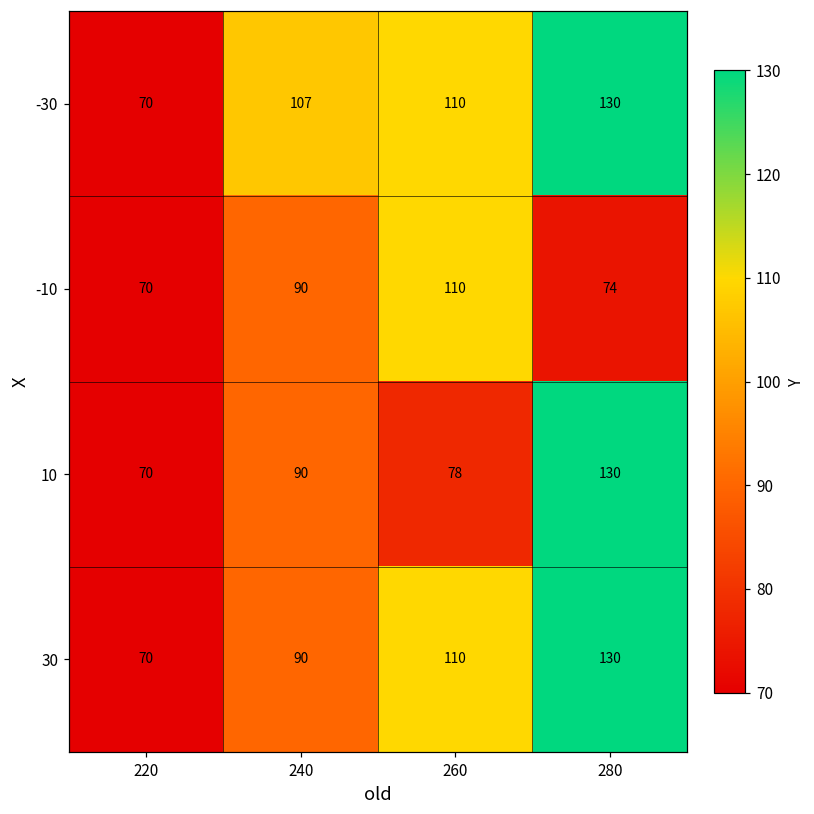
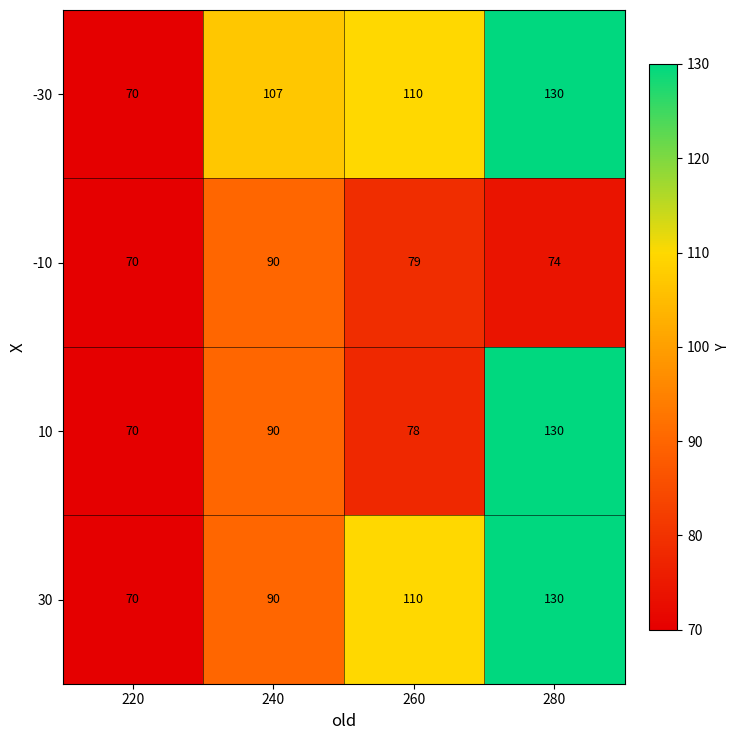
  {
    "-30": {
      "220": 70,
      "240": 107,
      "260": 110,
      "280": 130
    },
    "-10": {
      "220": 70,
      "240": 90,
-     "260": 110,
+     "260": 79,
      "280": 74
    },
    "10": {
      "220": 70,
      "240": 90,
      "260": 78,
      "280": 130
    },
    "30": {
      "220": 70,
      "240": 90,
      "260": 110,
      "280": 130
    }
  }
